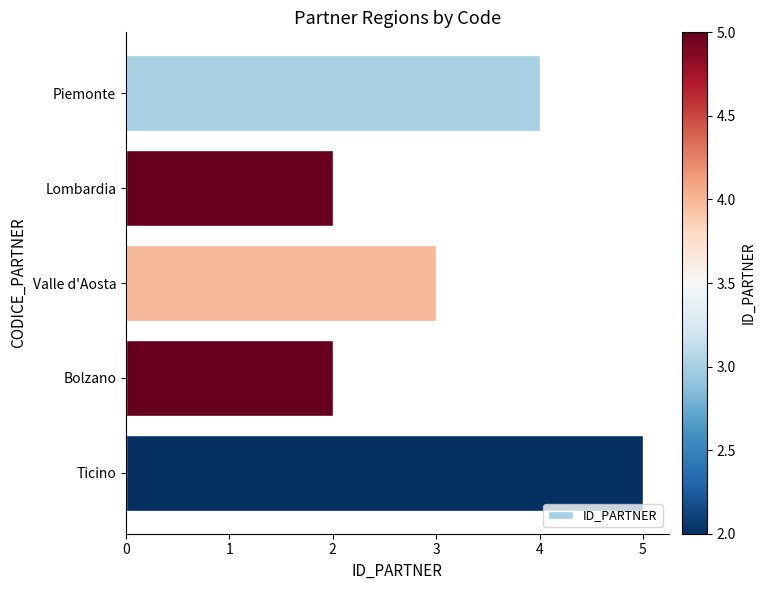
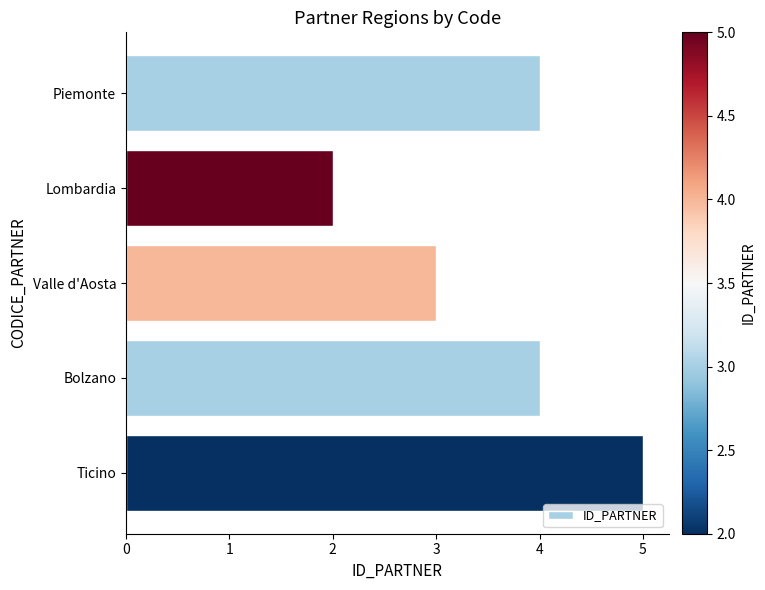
  {
    "Piemonte": 4,
    "Lombardia": 2,
    "Valle d'Aosta": 3,
-   "Bolzano": 2,
+   "Bolzano": 4,
    "Ticino": 5
  }
